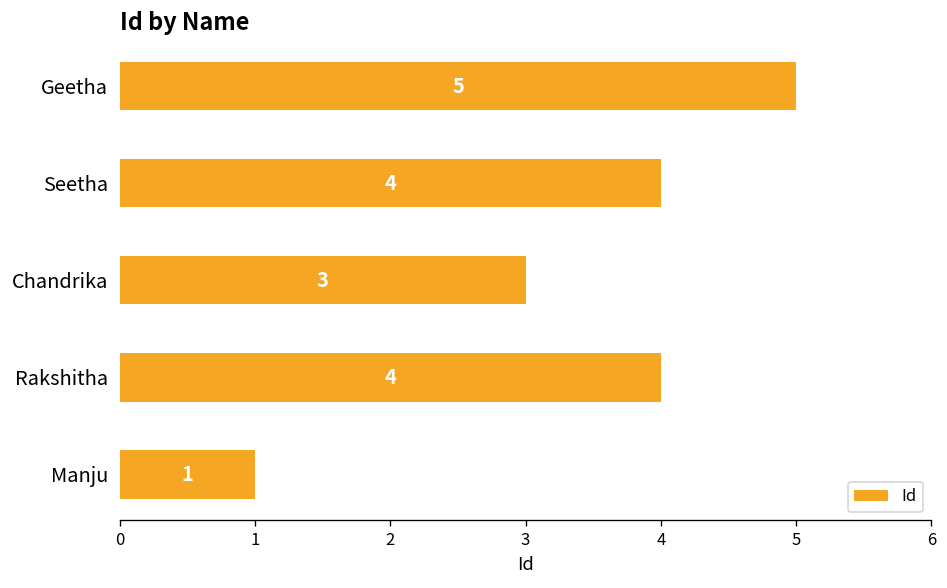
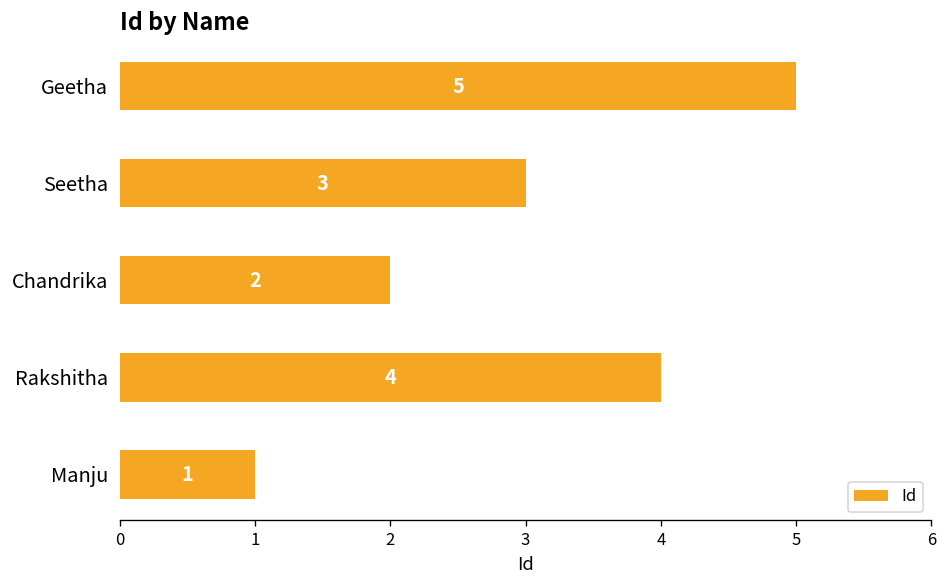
  {
    "Geetha": 5,
-   "Seetha": 4,
-   "Chandrika": 3,
+   "Seetha": 3,
+   "Chandrika": 2,
    "Rakshitha": 4,
    "Manju": 1
  }
